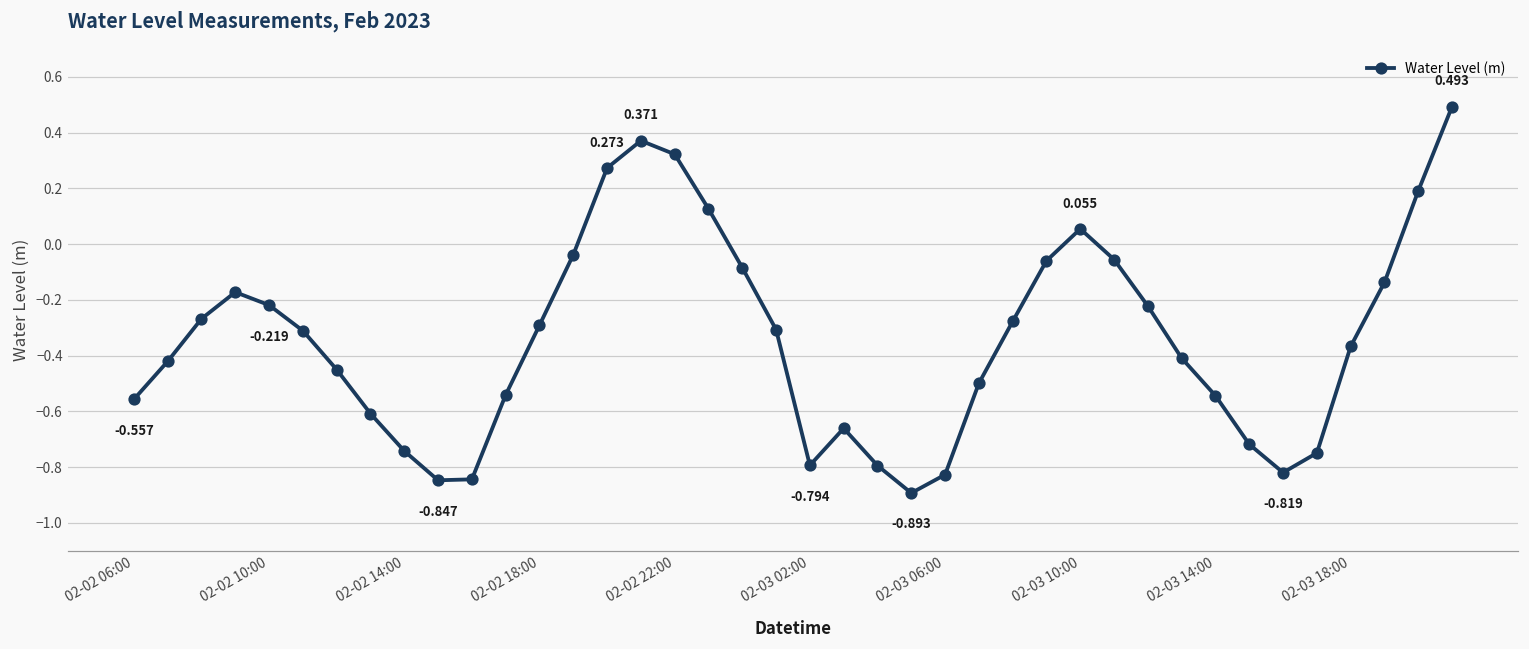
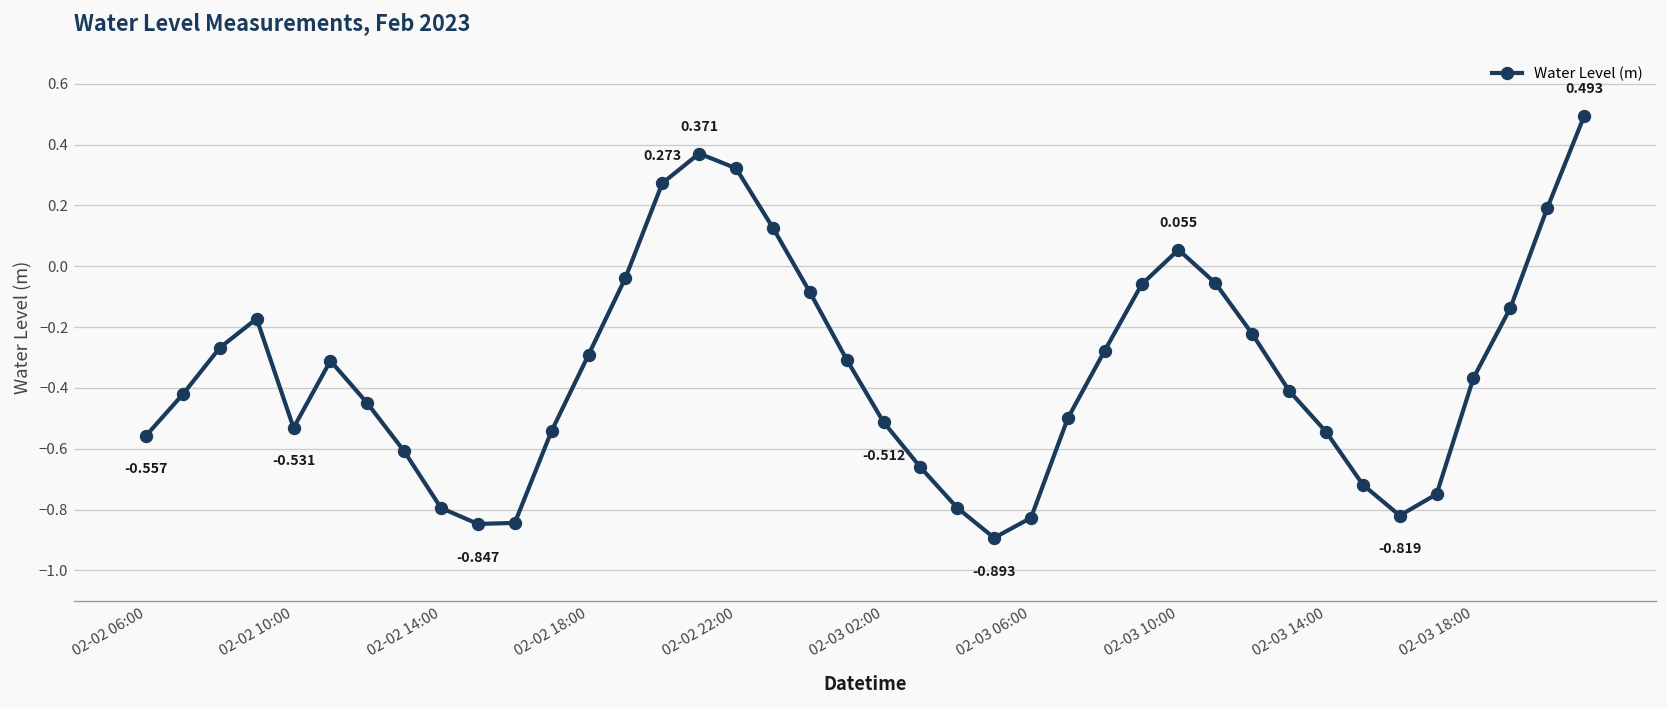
  {
    "02-02 06:00": -0.557,
-   "02-02 10:00": -0.219,
-   "02-02 14:00": -0.74,
-   "02-03 02:00": -0.794,
+   "02-02 10:00": -0.531,
+   "02-02 14:00": -0.79,
+   "02-03 02:00": -0.512,
    "02-03 10:00": 0.055
  }
